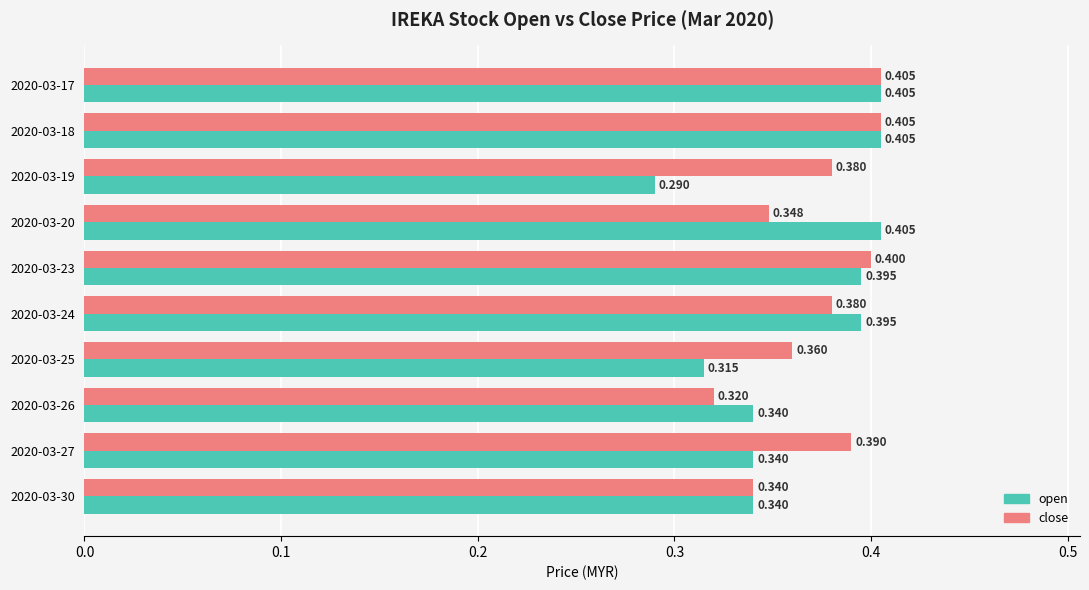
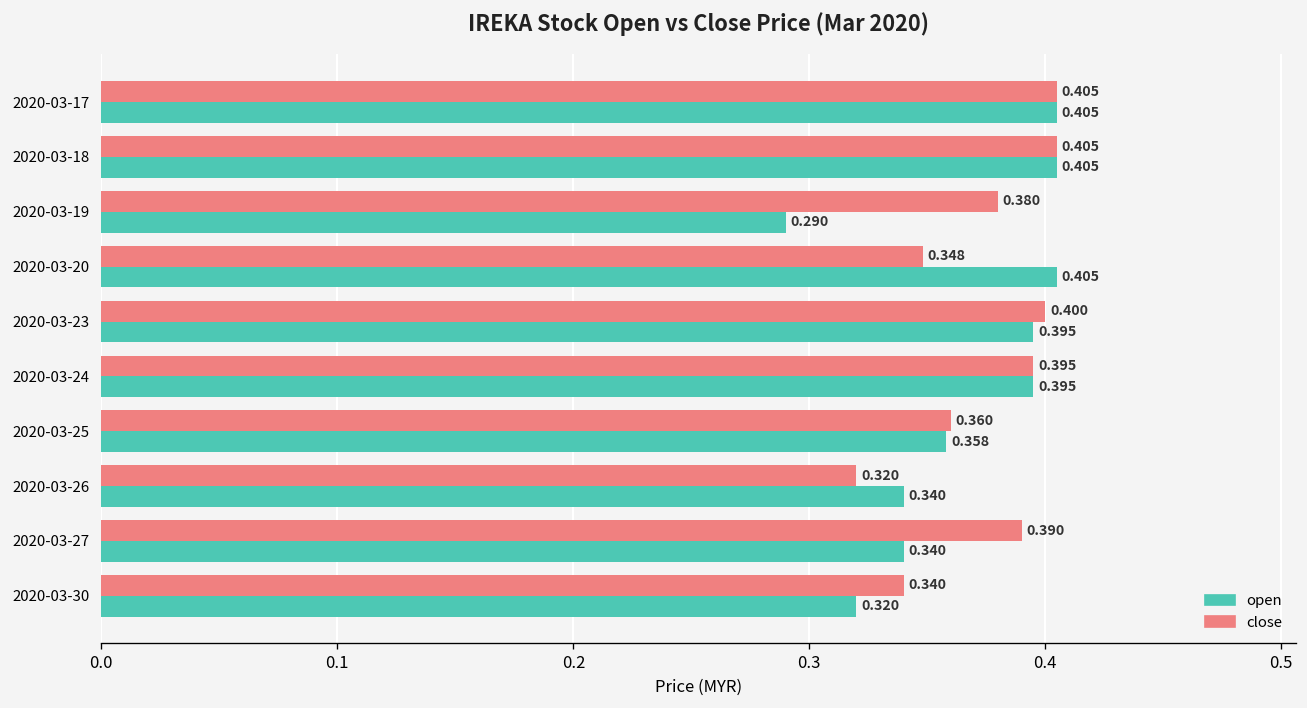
  {
    "open": {
      "2020-03-17": 0.405,
      "2020-03-18": 0.405,
      "2020-03-19": 0.290,
      "2020-03-20": 0.405,
      "2020-03-23": 0.395,
      "2020-03-24": 0.395,
-     "2020-03-25": 0.315,
+     "2020-03-25": 0.358,
      "2020-03-26": 0.340,
      "2020-03-27": 0.340,
-     "2020-03-30": 0.340
+     "2020-03-30": 0.320
    },
    "close": {
      "2020-03-17": 0.405,
      "2020-03-18": 0.405,
      "2020-03-19": 0.380,
      "2020-03-20": 0.348,
      "2020-03-23": 0.400,
-     "2020-03-24": 0.380,
+     "2020-03-24": 0.395,
      "2020-03-25": 0.360,
      "2020-03-26": 0.320,
      "2020-03-27": 0.390,
      "2020-03-30": 0.340
    }
  }
